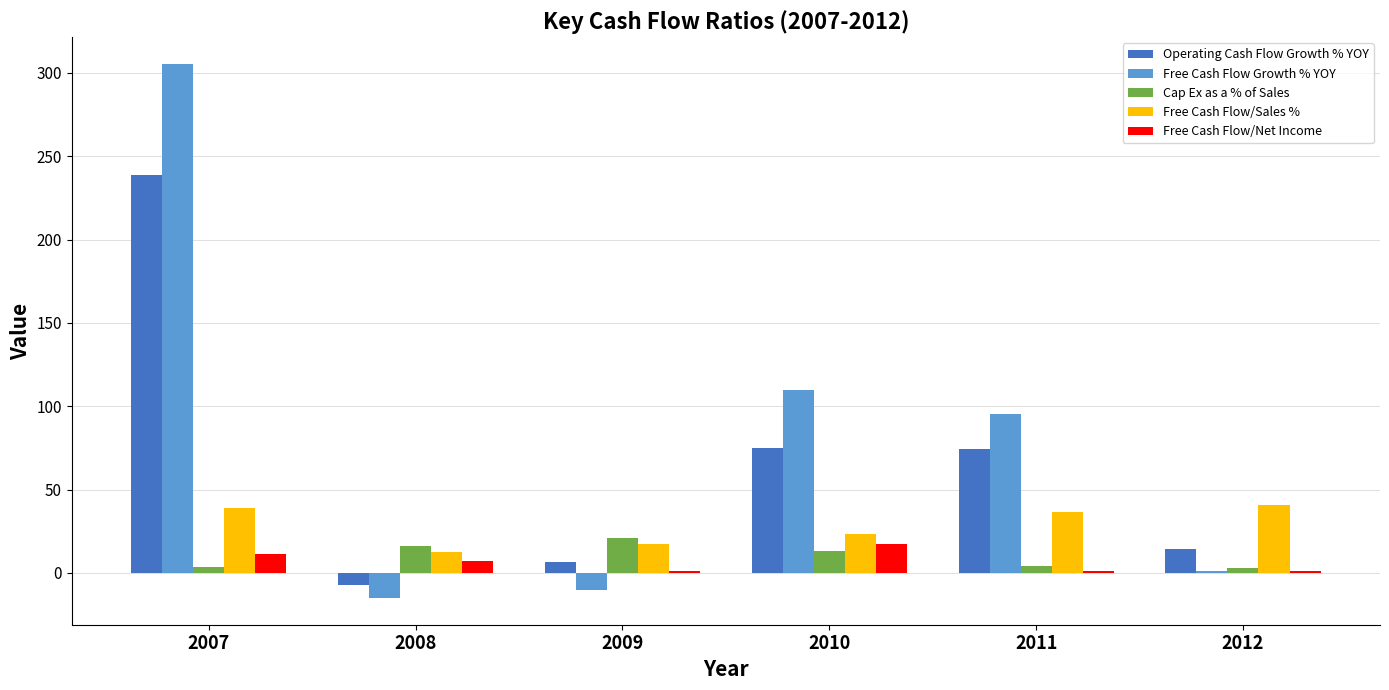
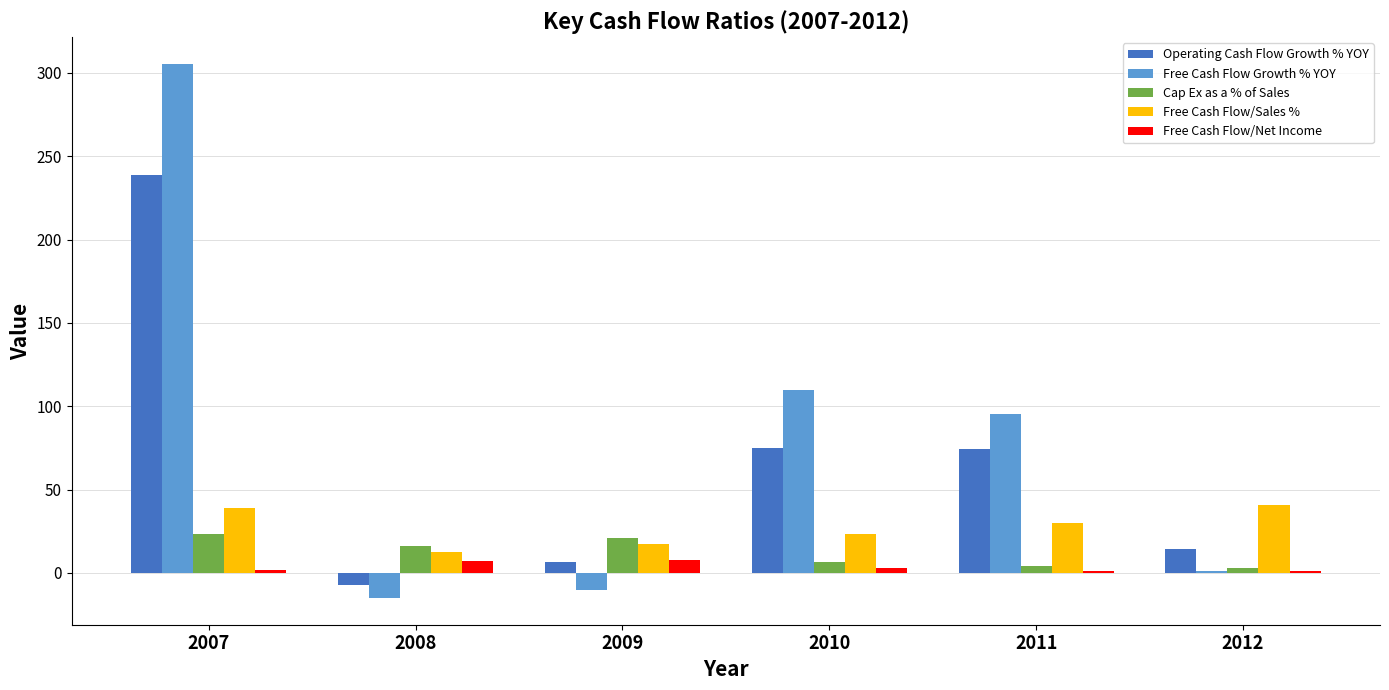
  {
    "Cap Ex as a % of Sales": {
-     "2007": 4,
+     "2007": 23,
      "2008": 16,
      "2009": 21,
-     "2010": 13,
+     "2010": 7,
      "2011": 4,
      "2012": 3
    },
    "Free Cash Flow/Sales %": {
      "2007": 39,
      "2008": 13,
      "2009": 17,
      "2010": 24,
-     "2011": 37,
+     "2011": 30,
      "2012": 41
    },
    "Free Cash Flow/Net Income": {
-     "2007": 11,
+     "2007": 2,
      "2008": 7,
-     "2009": 1,
-     "2010": 17
+     "2009": 8,
+     "2010": 3
    }
  }
